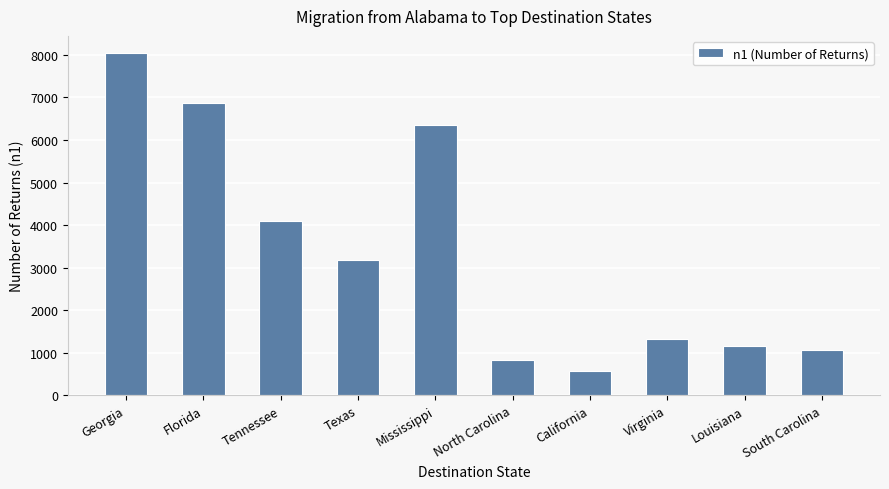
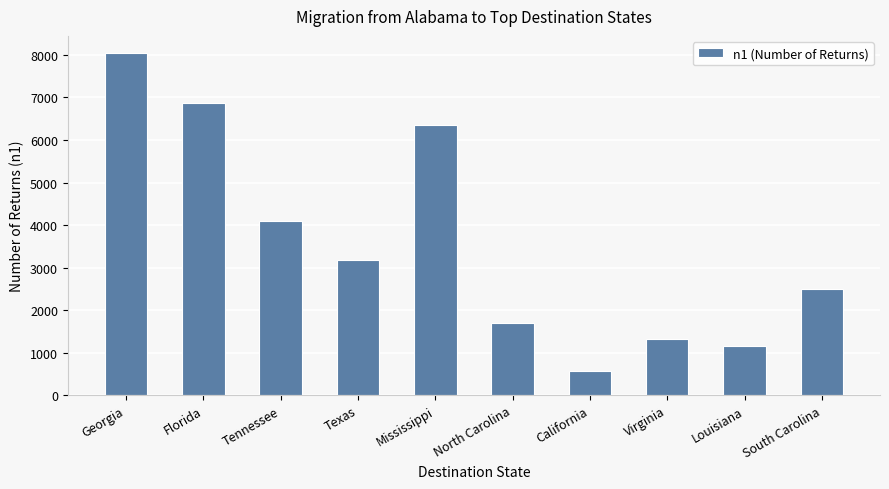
  {
    "Georgia": 8000,
    "Florida": 6900,
    "Tennessee": 4100,
    "Texas": 3200,
    "Mississippi": 6400,
-   "North Carolina": 800,
+   "North Carolina": 1700,
    "California": 600,
    "Virginia": 1300,
    "Louisiana": 1200,
-   "South Carolina": 1100
+   "South Carolina": 2500
  }
